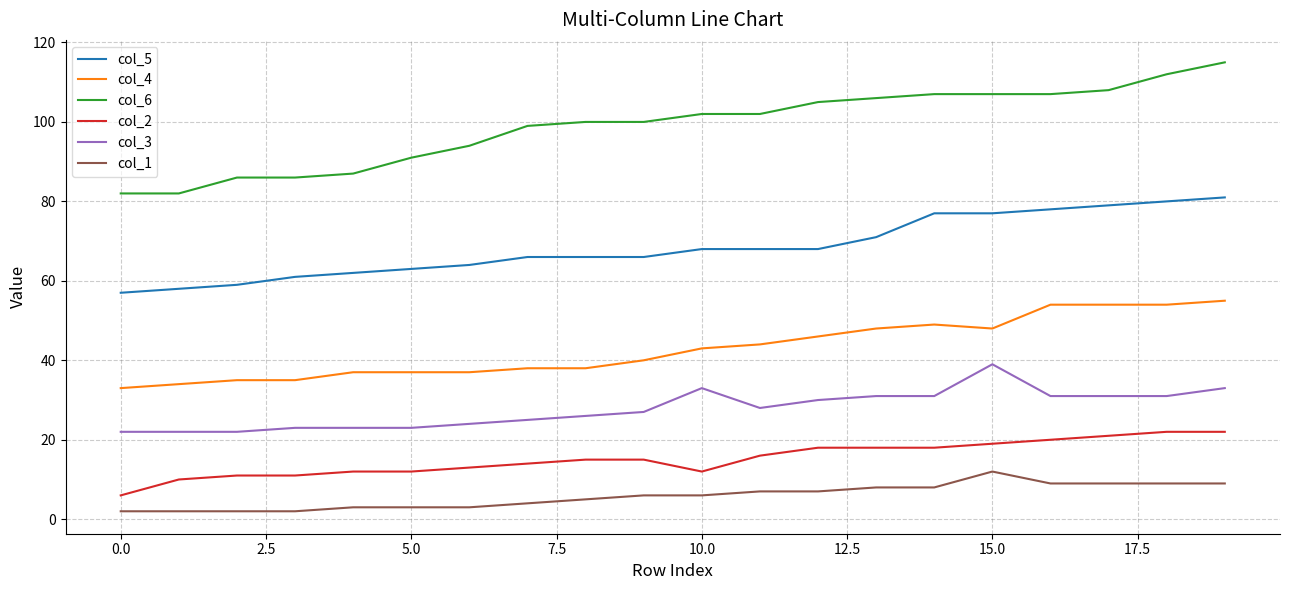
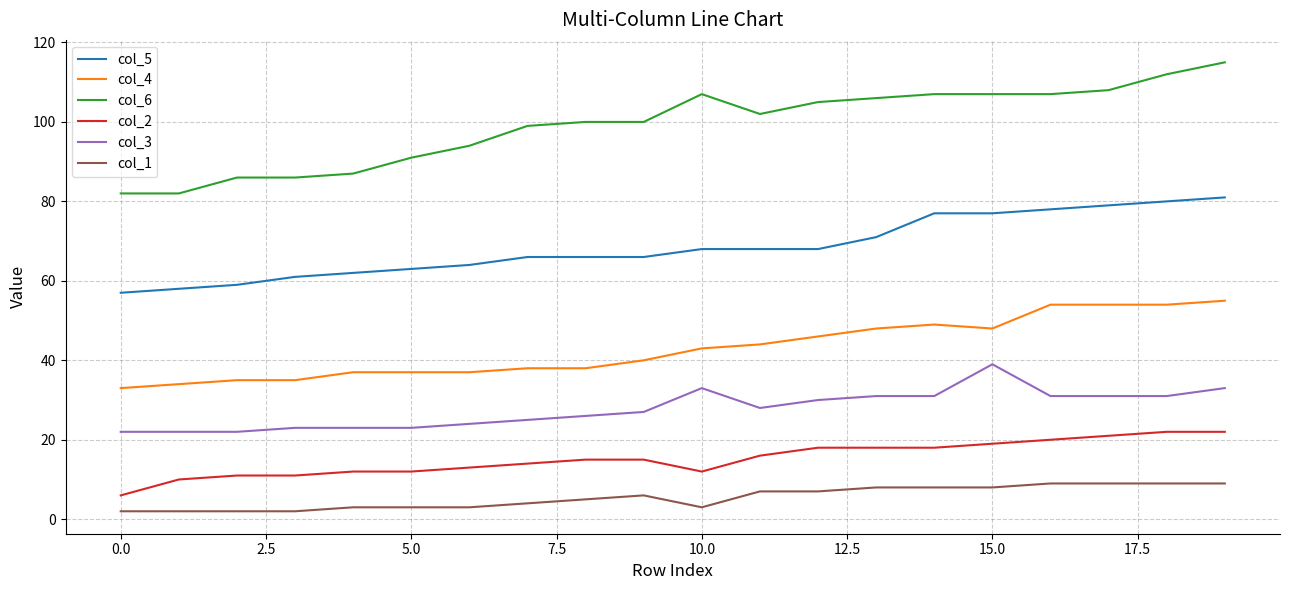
  {
    "col_5": {
      "0.0": 57,
      "5.0": 63,
      "10.0": 68,
      "15.0": 77
    },
    "col_4": {
      "0.0": 33,
      "5.0": 37,
      "10.0": 43,
      "15.0": 48
    },
    "col_6": {
      "0.0": 82,
      "5.0": 91,
-     "10.0": 102,
+     "10.0": 107,
      "15.0": 107
    },
    "col_2": {
      "0.0": 6,
      "5.0": 12,
      "10.0": 12,
      "15.0": 19
    },
    "col_3": {
      "0.0": 22,
      "5.0": 23,
      "10.0": 33,
      "15.0": 39
    },
    "col_1": {
      "0.0": 2,
      "5.0": 3,
-     "10.0": 6,
-     "15.0": 12
+     "10.0": 3,
+     "15.0": 8
    }
  }
